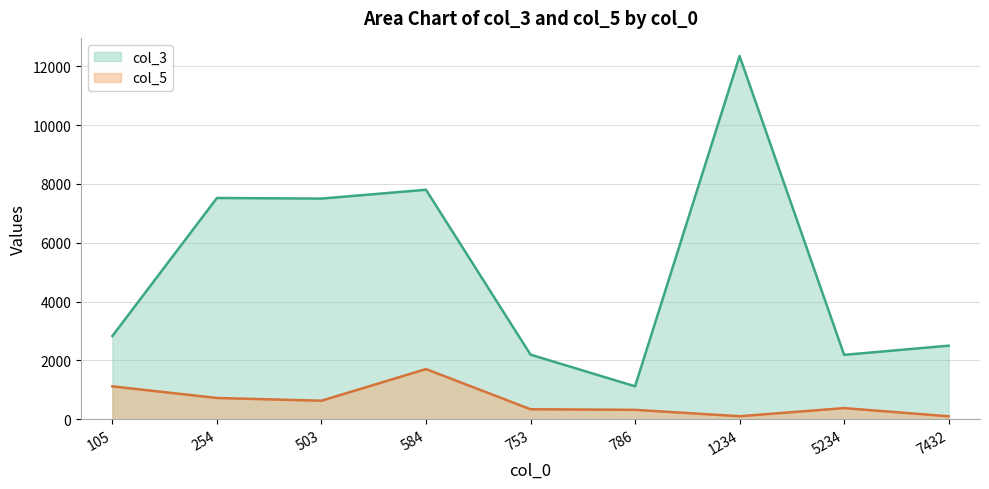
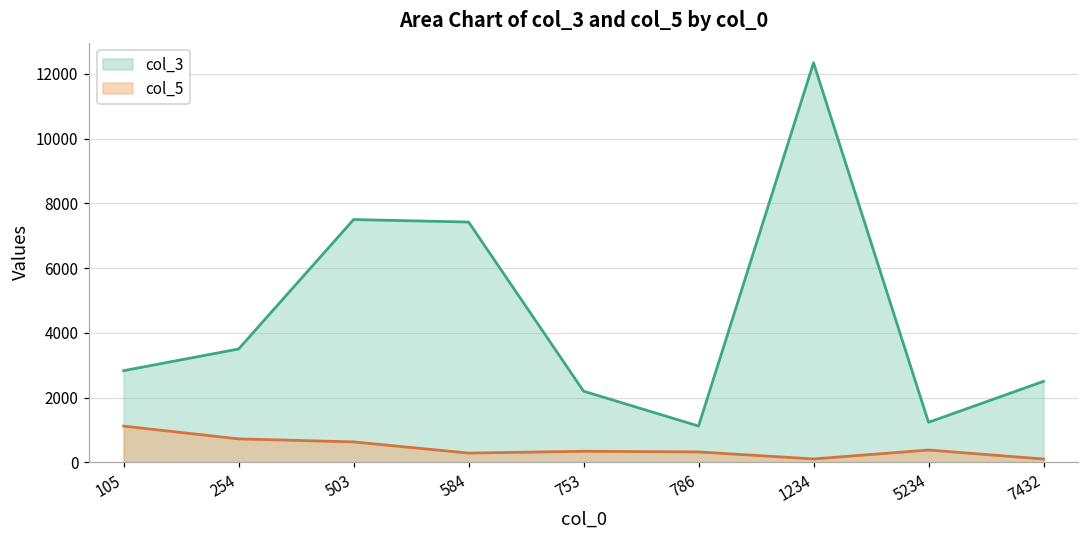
  {
    "col_3": {
      "105": 2800,
-     "254": 7500,
+     "254": 3500,
      "503": 7500,
-     "584": 7800,
+     "584": 7400,
      "753": 2200,
      "786": 1100,
      "1234": 12300,
-     "5234": 2200,
+     "5234": 1200,
      "7432": 2500
    },
    "col_5": {
      "105": 1100,
      "254": 700,
      "503": 600,
-     "584": 1700,
+     "584": 300,
      "753": 300,
      "786": 300,
      "1234": 100,
      "5234": 400,
      "7432": 100
    }
  }
